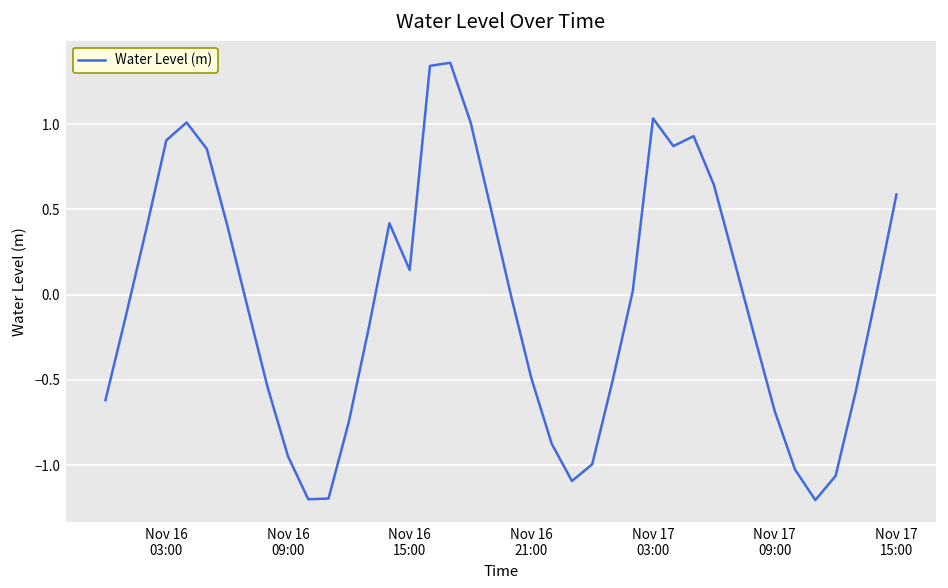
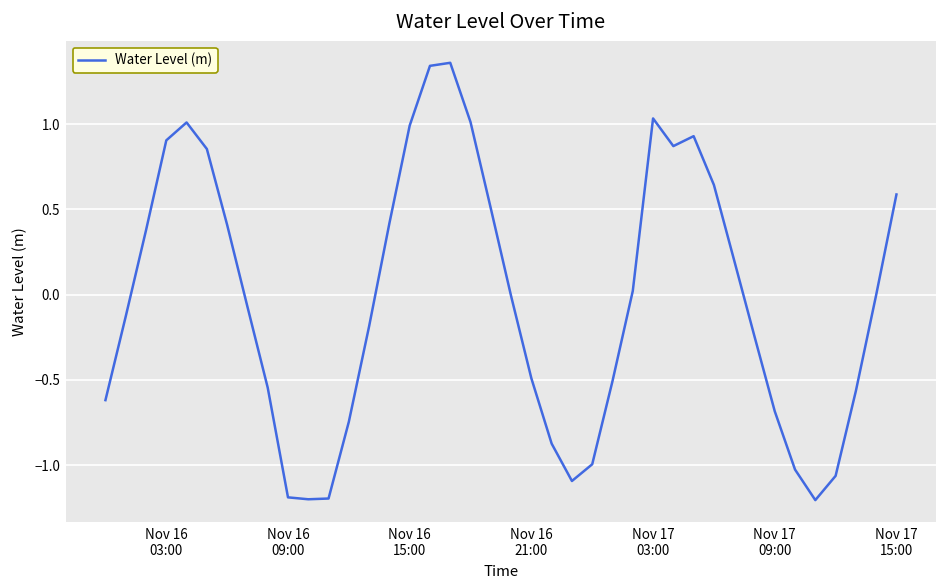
  {
    "Nov 16 03:00": 0.90,
-   "Nov 16 09:00": -0.95,
-   "Nov 16 15:00": 0.14,
+   "Nov 16 09:00": -1.19,
+   "Nov 16 15:00": 0.99,
    "Nov 16 21:00": -0.49,
    "Nov 17 03:00": 1.03,
    "Nov 17 09:00": -0.68,
    "Nov 17 15:00": 0.59
  }
